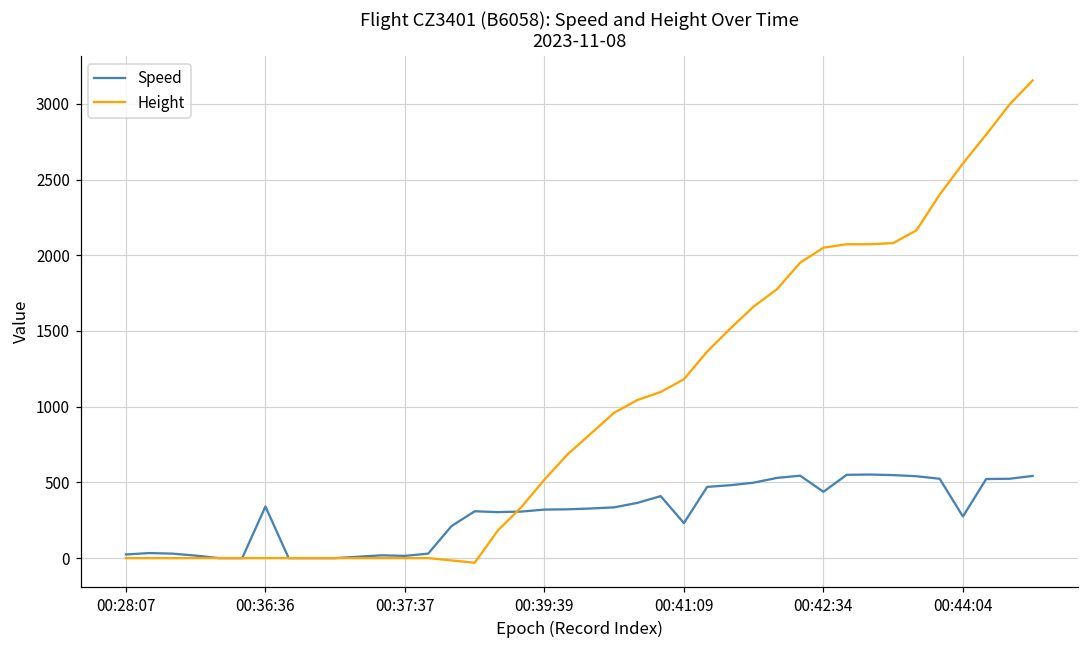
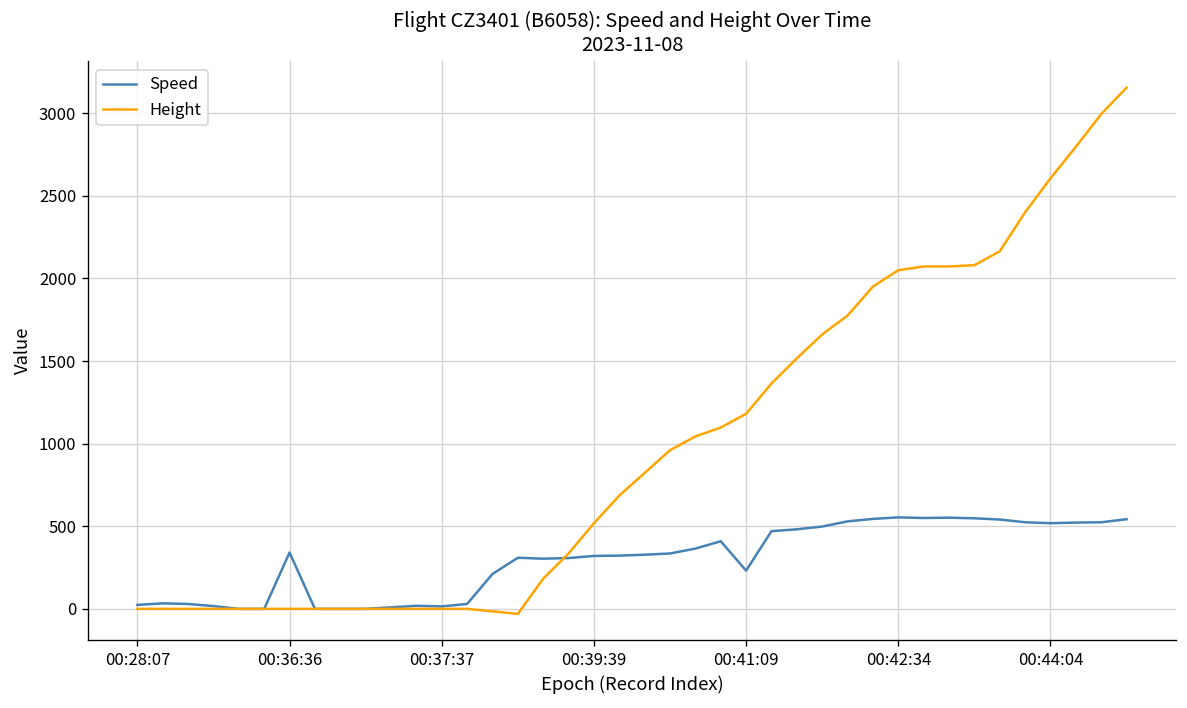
  {
    "Speed": {
      "00:28:07": 20,
      "00:36:36": 340,
      "00:39:39": 320,
      "00:41:09": 230,
-     "00:42:34": 440,
-     "00:44:04": 270
+     "00:42:34": 550,
+     "00:44:04": 520
    },
    "Height": {
      "00:28:07": 0,
      "00:36:36": 0,
      "00:39:39": 520,
      "00:41:09": 1180,
      "00:42:34": 2050,
      "00:44:04": 2610
    }
  }
